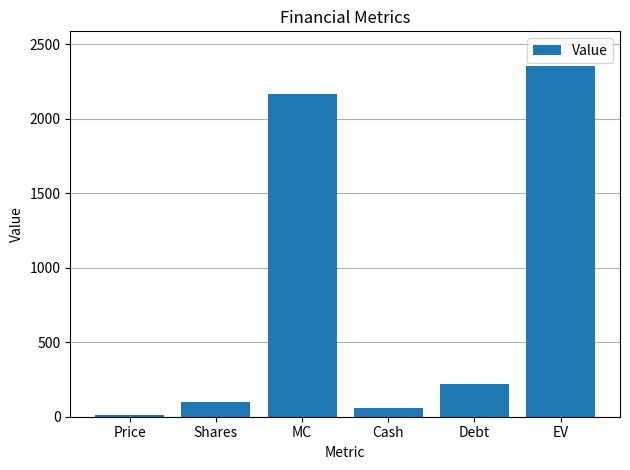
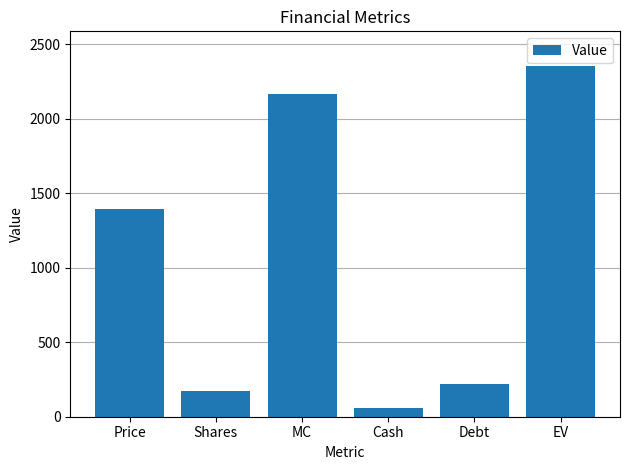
  {
-   "Price": 10,
-   "Shares": 100,
+   "Price": 1400,
+   "Shares": 180,
    "MC": 2170,
    "Cash": 60,
    "Debt": 220,
    "EV": 2350
  }
